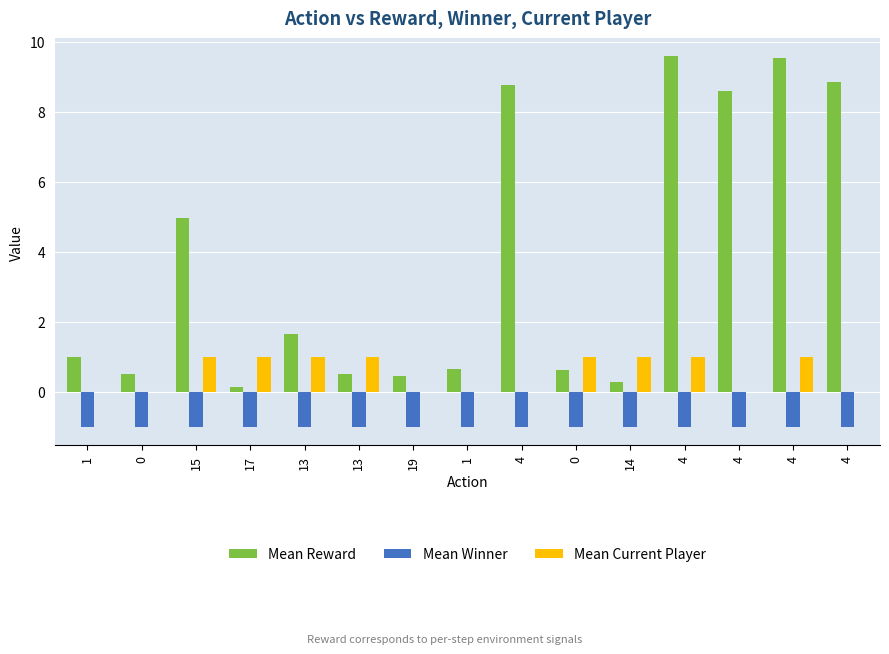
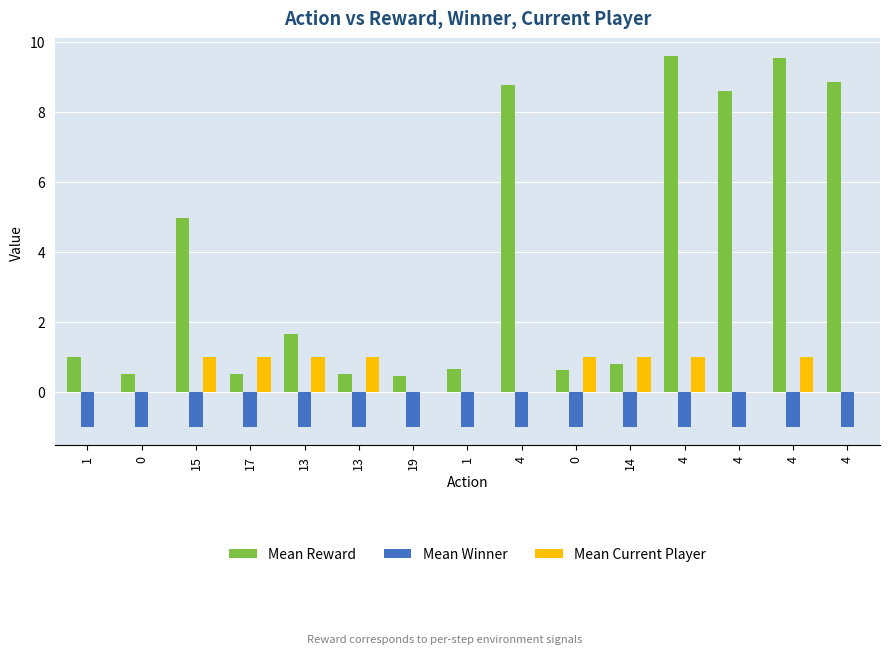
  {
    "Mean Reward": {
      "15": 4.9,
-     "17": 0.1,
+     "17": 0.5,
      "19": 0.5,
-     "14": 0.3
+     "14": 0.8
    },
    "Mean Winner": {
      "15": -1.0,
      "17": -1.0,
      "19": -1.0,
      "14": -1.0
    },
    "Mean Current Player": {
      "15": 1.0,
      "17": 1.0,
      "19": 0.0,
      "14": 1.0
    }
  }
